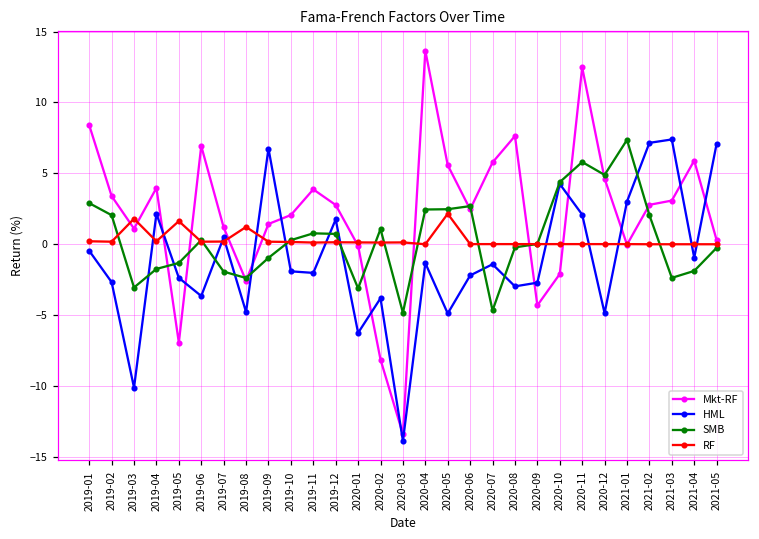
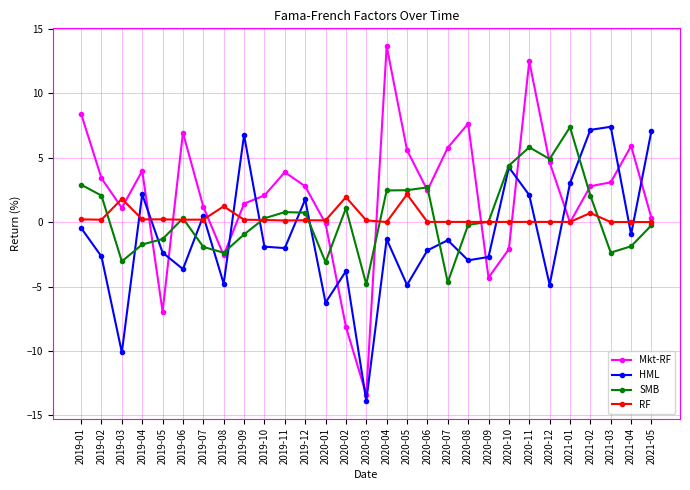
  {
    "Mkt-RF": {
      "2019-01": 8.4,
      "2019-02": 3.4,
      "2019-03": 1.1,
      "2019-04": 4.0,
      "2019-05": -6.9,
      "2019-06": 6.9,
      "2019-07": 1.2,
      "2019-08": -2.6,
      "2019-09": 1.4,
      "2019-10": 2.1,
      "2019-11": 3.9,
      "2019-12": 2.8,
      "2020-01": -0.1,
      "2020-02": -8.1,
      "2020-03": -13.4,
      "2020-04": 13.7,
      "2020-05": 5.6,
      "2020-06": 2.5,
      "2020-07": 5.8,
      "2020-08": 7.6,
      "2020-09": -4.3,
      "2020-10": -2.1,
      "2020-11": 12.5,
      "2020-12": 4.6,
      "2021-02": 2.8,
      "2021-03": 3.1,
      "2021-04": 5.9,
      "2021-05": 0.3
    },
    "HML": {
      "2019-01": -0.5,
      "2019-02": -2.7,
      "2019-03": -10.1,
      "2019-04": 2.2,
      "2019-05": -2.4,
      "2019-06": -3.7,
      "2019-07": 0.5,
      "2019-08": -4.8,
      "2019-09": 6.8,
      "2019-10": -1.9,
      "2019-11": -2.0,
      "2019-12": 1.8,
      "2020-01": -6.3,
      "2020-02": -3.8,
      "2020-03": -13.9,
      "2020-04": -1.3,
      "2020-05": -4.9,
      "2020-06": -2.2,
      "2020-07": -1.4,
      "2020-08": -3.0,
      "2020-09": -2.7,
      "2020-11": 2.1,
      "2020-12": -4.9,
      "2021-01": 3.0,
      "2021-02": 7.2,
      "2021-03": 7.4,
      "2021-04": -1.0,
      "2021-05": 7.1
    },
    "SMB": {
      "2019-01": 2.9,
      "2019-02": 2.1,
      "2019-03": -3.1,
      "2019-04": -1.7,
      "2019-05": -1.3,
      "2019-07": -1.9,
      "2019-08": -2.4,
      "2019-09": -1.0,
      "2019-11": 0.8,
      "2019-12": 0.7,
      "2020-01": -3.1,
      "2020-02": 1.1,
      "2020-03": -4.8,
      "2020-04": 2.5,
      "2020-05": 2.5,
      "2020-06": 2.7,
      "2020-07": -4.7,
      "2020-08": -0.2,
      "2020-11": 5.8,
      "2020-12": 4.9,
      "2021-01": 7.4,
      "2021-02": 2.1,
      "2021-03": -2.4,
      "2021-04": -1.9,
      "2021-05": -0.3
    },
    "RF": {
      "2019-01": 0.2,
      "2019-02": 0.2,
      "2019-03": 1.8,
      "2019-04": 0.2,
-     "2019-05": 1.6,
+     "2019-05": 0.2,
      "2019-07": 0.2,
      "2019-08": 1.2,
      "2019-09": 0.2,
      "2019-11": 0.1,
      "2019-12": 0.1,
      "2020-01": 0.1,
-     "2020-02": 0.1,
+     "2020-02": 1.9,
      "2020-03": 0.1,
      "2020-04": 0.0,
      "2020-05": 2.2,
      "2020-06": 0.0,
      "2020-07": 0.0,
      "2020-08": 0.0,
      "2020-10": 0.0,
      "2020-11": 0.0,
      "2020-12": 0.0,
-     "2021-02": 0.0,
+     "2021-02": 0.7,
      "2021-03": 0.0,
      "2021-04": 0.0,
      "2021-05": 0.0
    }
  }
